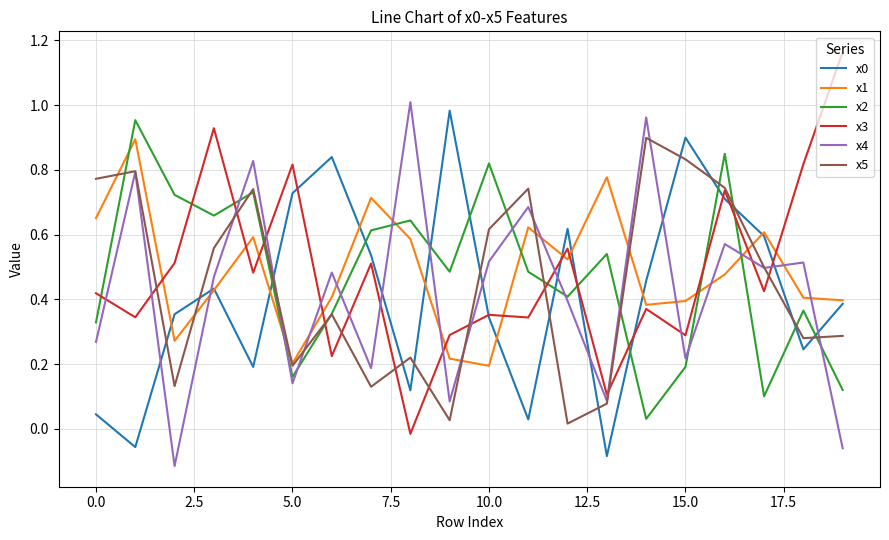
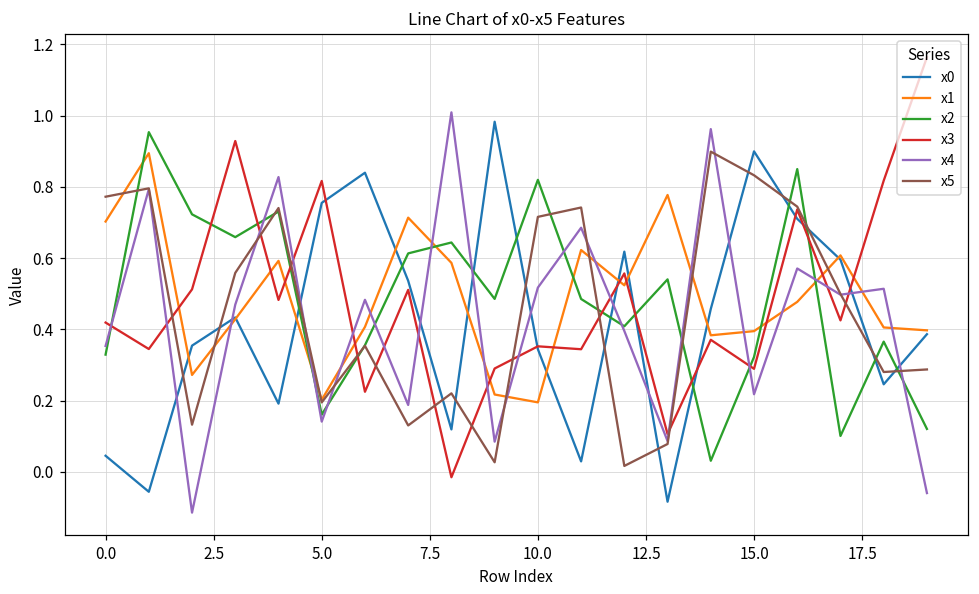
  {
    "x0": {
      "0.0": 0.05,
-     "5.0": 0.73,
+     "5.0": 0.75,
      "10.0": 0.34,
      "15.0": 0.90
    },
    "x1": {
-     "0.0": 0.65,
+     "0.0": 0.70,
      "10.0": 0.20,
      "15.0": 0.39
    },
    "x2": {
      "0.0": 0.33,
      "5.0": 0.16,
      "10.0": 0.82,
-     "15.0": 0.19
+     "15.0": 0.32
    },
    "x3": {
      "0.0": 0.42,
      "5.0": 0.82,
      "10.0": 0.35,
      "15.0": 0.29
    },
    "x4": {
-     "0.0": 0.27,
+     "0.0": 0.35,
      "5.0": 0.14,
      "10.0": 0.52,
      "15.0": 0.22
    },
    "x5": {
      "0.0": 0.77,
-     "10.0": 0.62,
+     "10.0": 0.72,
      "15.0": 0.83
    }
  }
